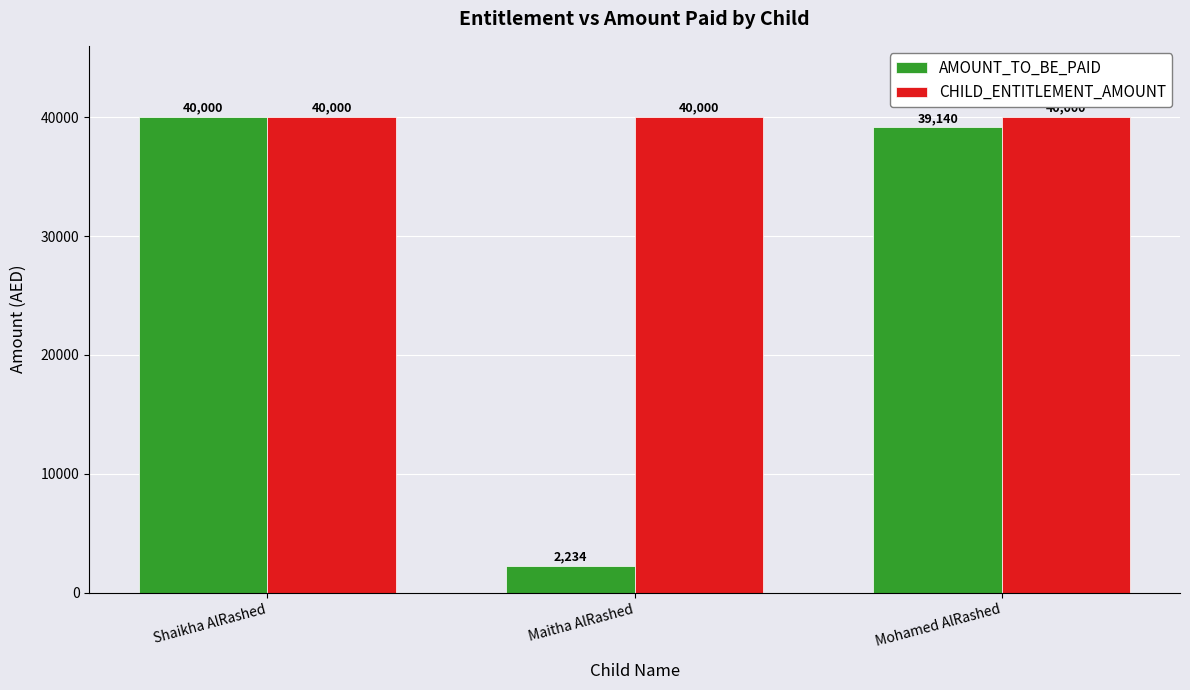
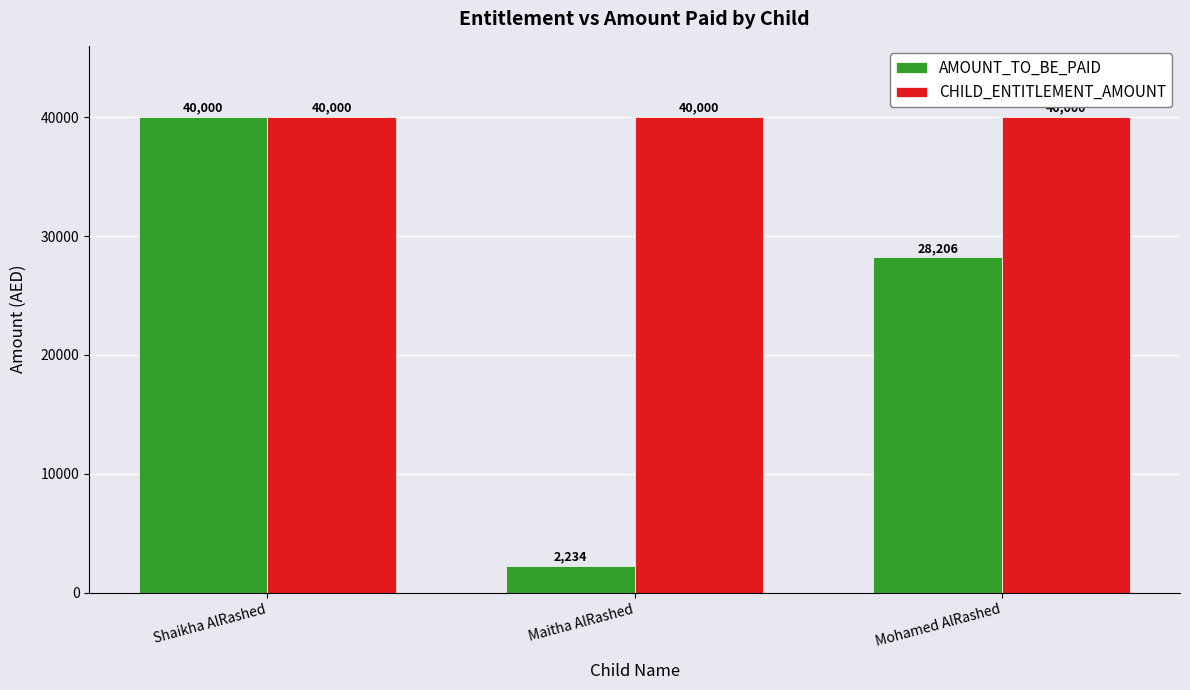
  {
    "AMOUNT_TO_BE_PAID": {
      "Shaikha AlRashed": "40,000",
      "Maitha AlRashed": "2,234",
-     "Mohamed AlRashed": "39,140"
+     "Mohamed AlRashed": "28,206"
    },
    "CHILD_ENTITLEMENT_AMOUNT": {
      "Shaikha AlRashed": "40,000",
      "Maitha AlRashed": "40,000"
    }
  }
